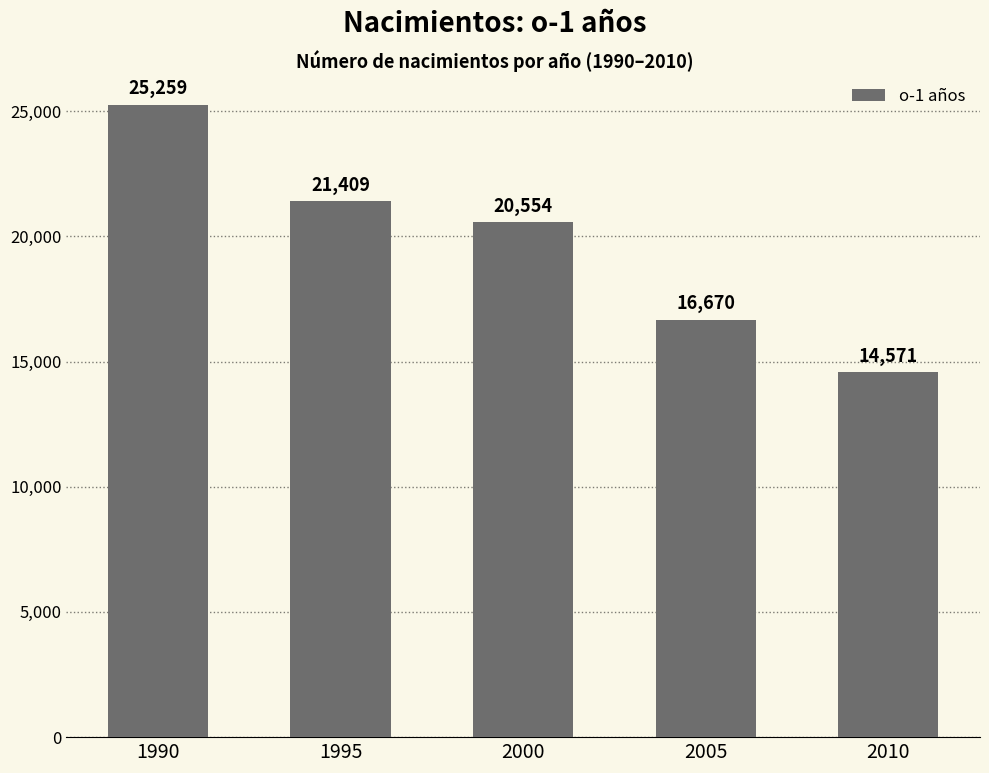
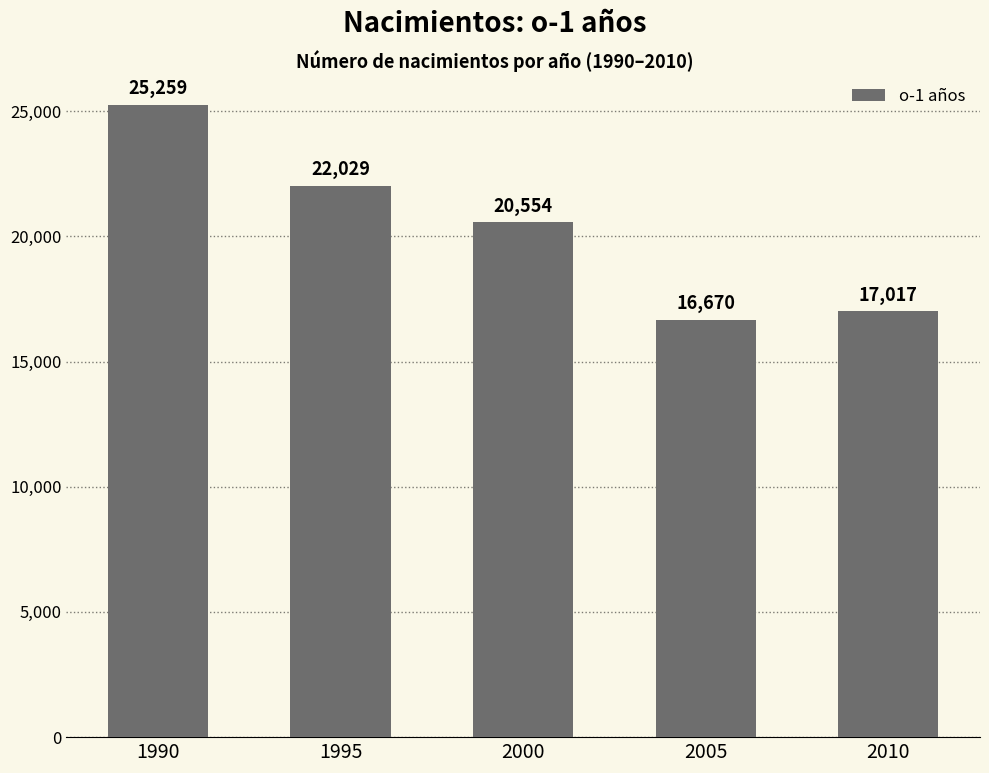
  {
    "1990": "25,259",
-   "1995": "21,409",
+   "1995": "22,029",
    "2000": "20,554",
    "2005": "16,670",
-   "2010": "14,571"
+   "2010": "17,017"
  }
